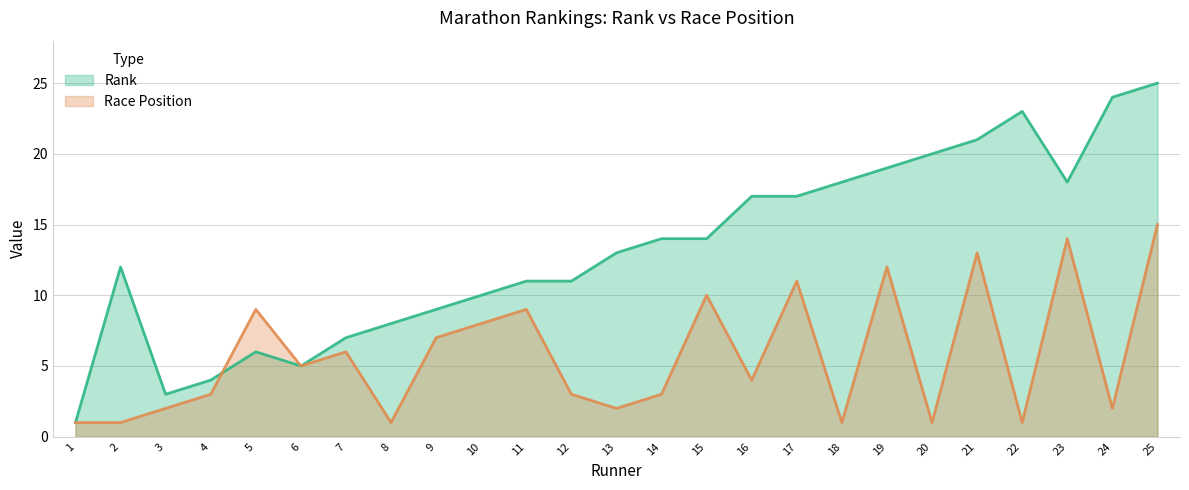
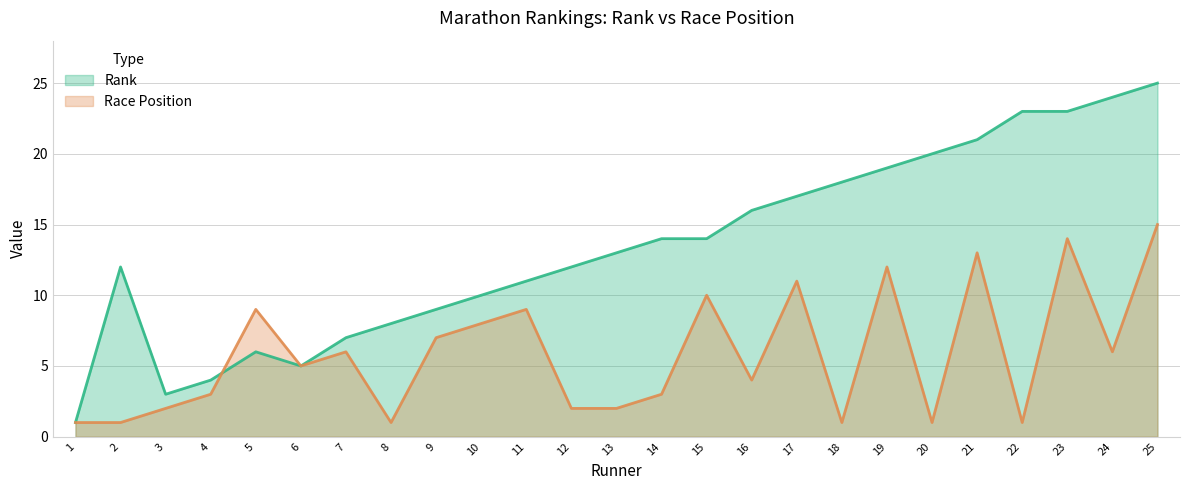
  {
    "Rank": {
      "2": 12,
      "3": 3,
      "4": 4,
      "5": 6,
      "7": 7,
      "8": 8,
      "9": 9,
      "10": 10,
      "11": 11,
-     "12": 11,
+     "12": 12,
      "13": 13,
      "14": 14,
      "15": 14,
-     "16": 17,
+     "16": 16,
      "17": 17,
      "18": 18,
      "19": 19,
      "20": 20,
      "21": 21,
      "22": 23,
-     "23": 18,
+     "23": 23,
      "24": 24,
      "25": 25
    },
    "Race Position": {
      "2": 1,
      "3": 2,
      "4": 3,
      "5": 9,
      "7": 6,
      "8": 1,
      "9": 7,
      "10": 8,
      "11": 9,
-     "12": 3,
+     "12": 2,
      "13": 2,
      "14": 3,
      "15": 10,
      "16": 4,
      "17": 11,
      "18": 1,
      "19": 12,
      "20": 1,
      "21": 13,
      "22": 1,
      "23": 14,
-     "24": 2,
+     "24": 6,
      "25": 15
    }
  }
